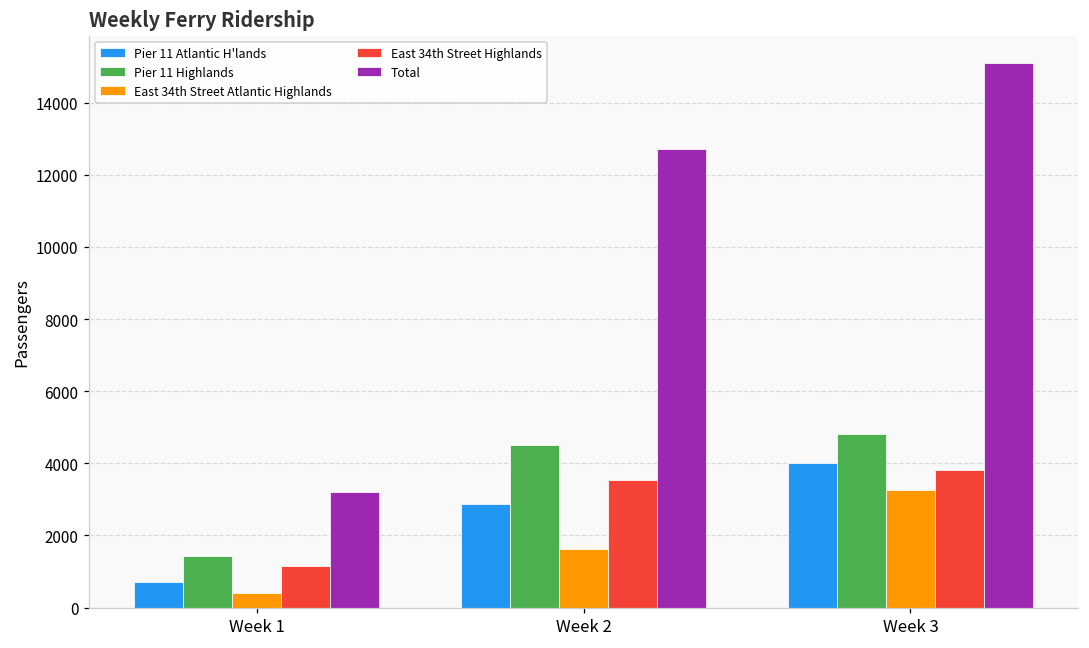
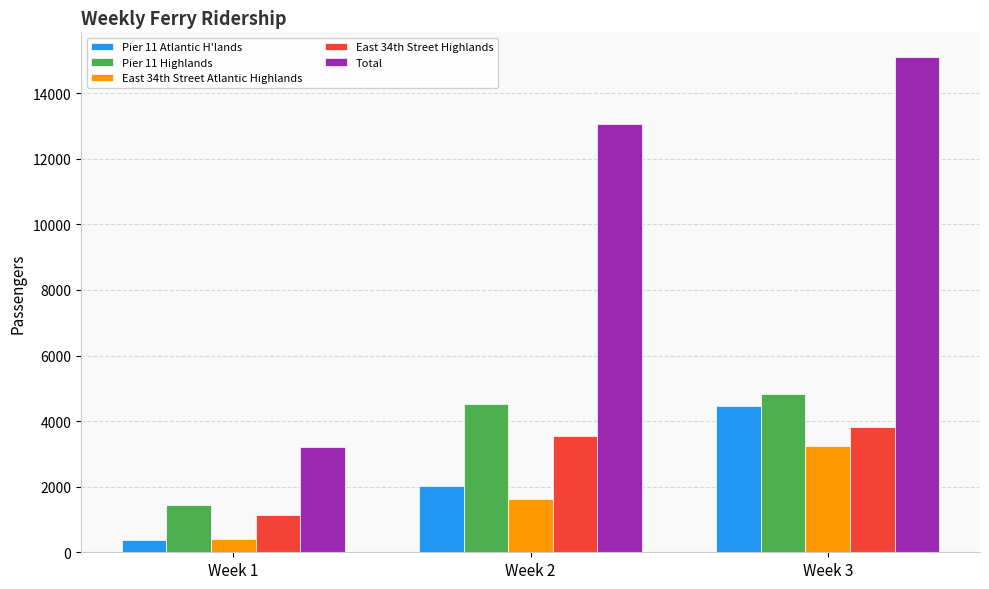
  {
    "Pier 11 Atlantic H'lands": {
-     "Week 1": 700,
-     "Week 2": 2900,
-     "Week 3": 4000
+     "Week 1": 400,
+     "Week 2": 2000,
+     "Week 3": 4500
    },
    "Pier 11 Highlands": {
      "Week 1": 1400,
      "Week 2": 4500,
      "Week 3": 4800
    },
    "East 34th Street Atlantic Highlands": {
      "Week 1": 400,
      "Week 2": 1600,
      "Week 3": 3300
    },
    "East 34th Street Highlands": {
      "Week 1": 1100,
      "Week 2": 3500,
      "Week 3": 3800
    },
    "Total": {
      "Week 1": 3200,
-     "Week 2": 12700,
+     "Week 2": 13100,
      "Week 3": 15100
    }
  }
